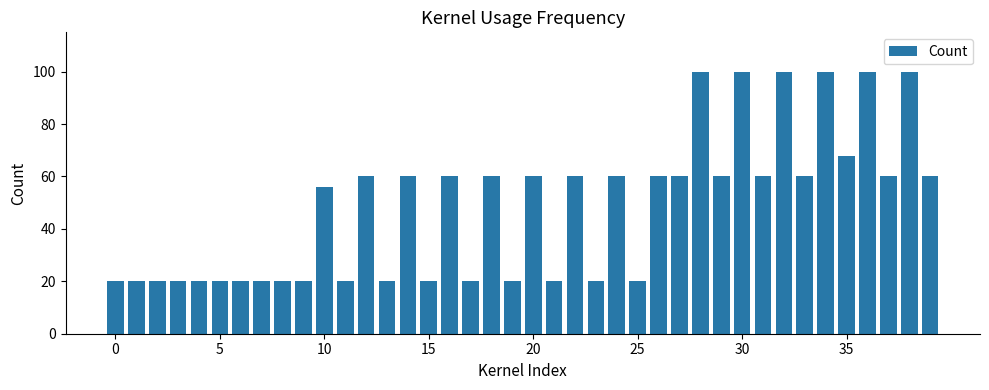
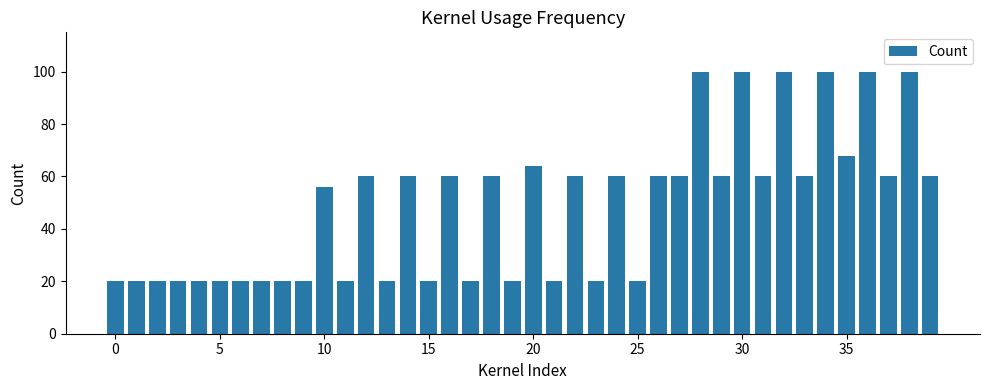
  {
    "0": 20,
    "5": 20,
    "10": 56,
    "15": 20,
-   "20": 60,
+   "20": 64,
    "25": 20,
    "30": 100,
    "35": 68
  }
